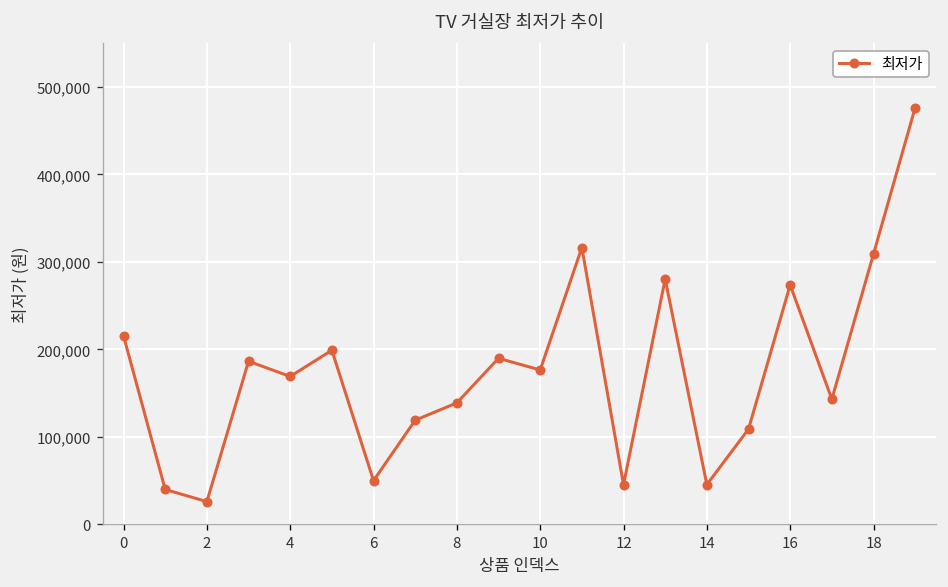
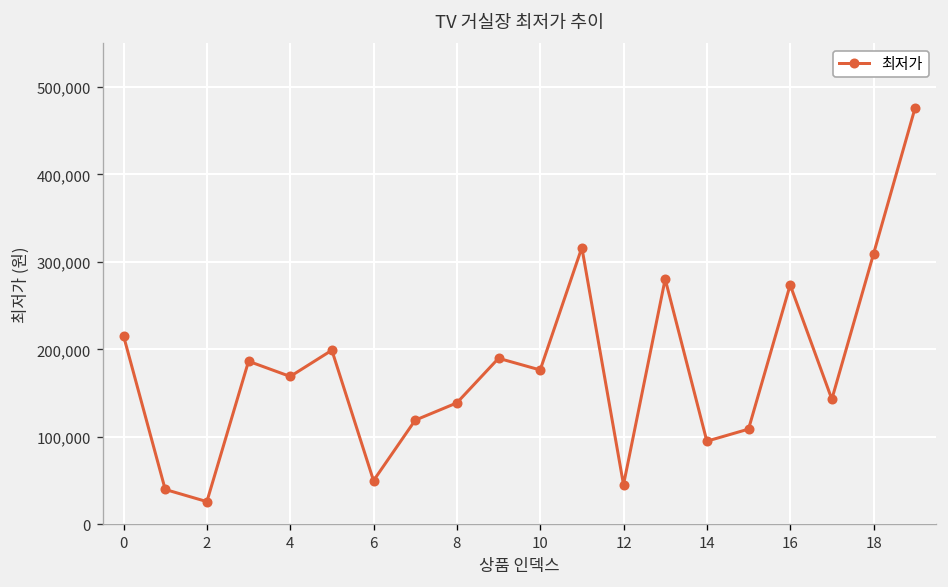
  {
    "0": "220,000",
    "2": "30,000",
    "4": "170,000",
    "6": "50,000",
    "8": "140,000",
    "10": "180,000",
    "12": "50,000",
-   "14": "50,000",
+   "14": "100,000",
    "16": "270,000",
    "18": "310,000"
  }
